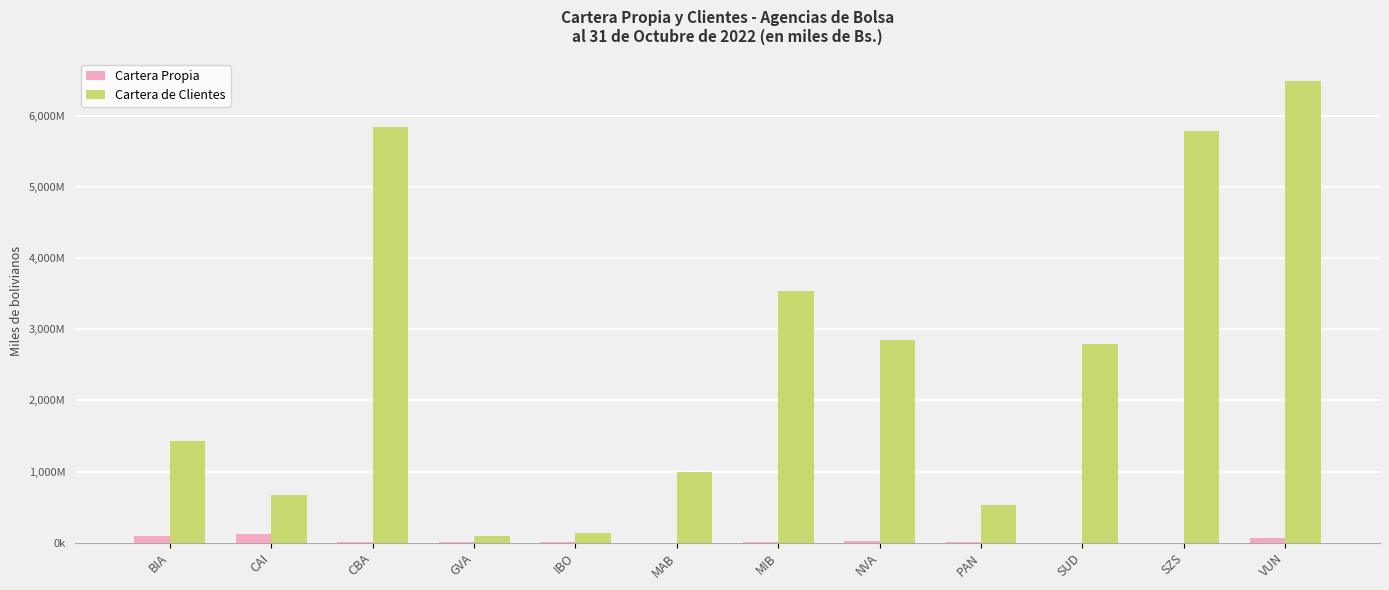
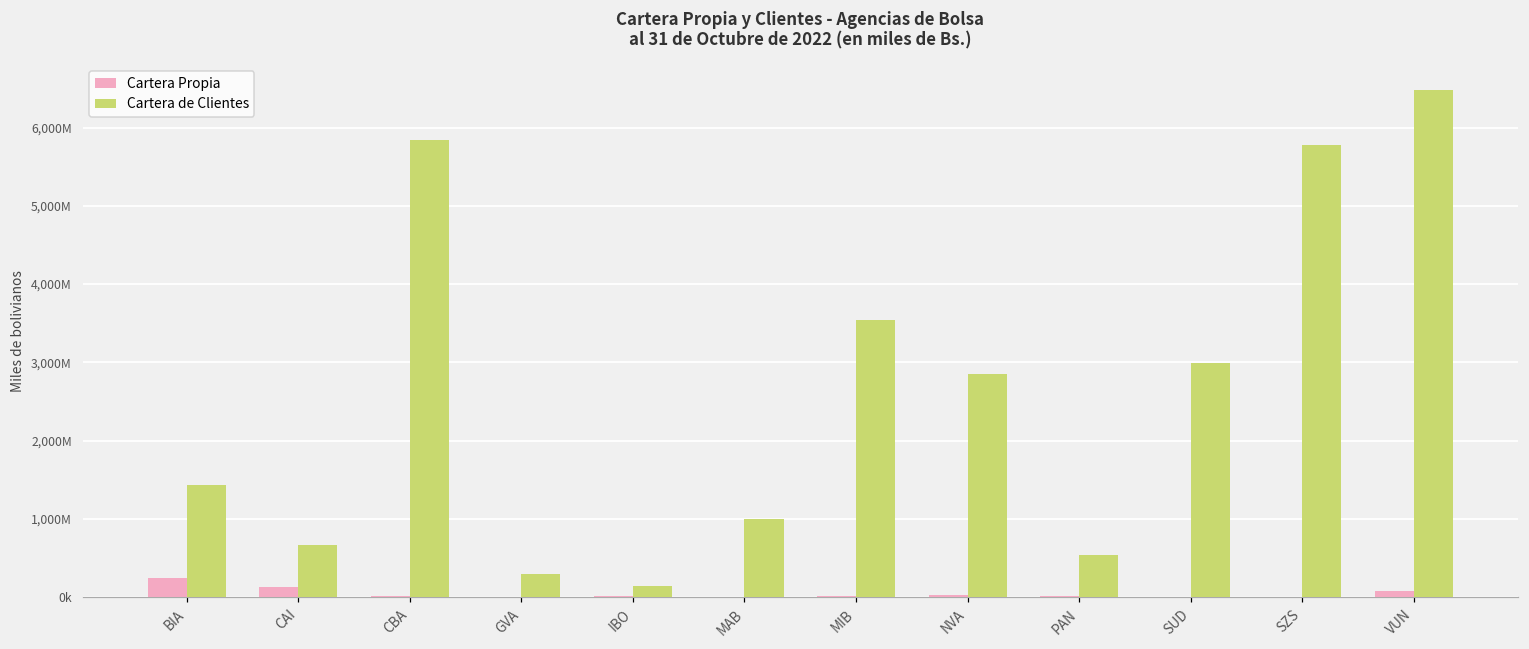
  {
    "Cartera Propia": {
-     "BIA": "100,000,000",
+     "BIA": "200,000,000",
      "CAI": "100,000,000",
      "VUN": "100,000,000"
    },
    "Cartera de Clientes": {
      "BIA": "1,400,000,000",
      "CAI": "700,000,000",
      "CBA": "5,800,000,000",
-     "GVA": "100,000,000",
+     "GVA": "300,000,000",
      "IBO": "100,000,000",
      "MAB": "1,000,000,000",
      "MIB": "3,500,000,000",
      "NVA": "2,900,000,000",
      "PAN": "500,000,000",
-     "SUD": "2,800,000,000",
+     "SUD": "3,000,000,000",
      "SZS": "5,800,000,000",
      "VUN": "6,500,000,000"
    }
  }
